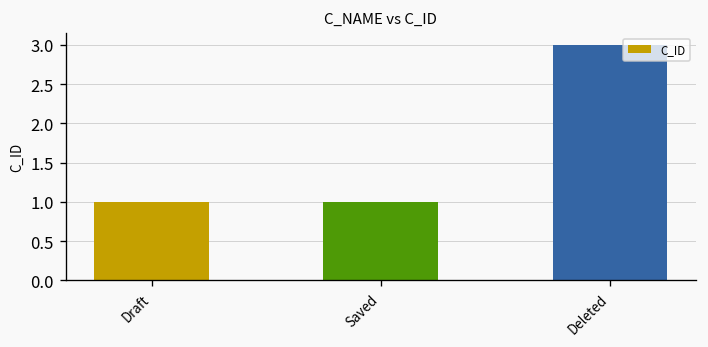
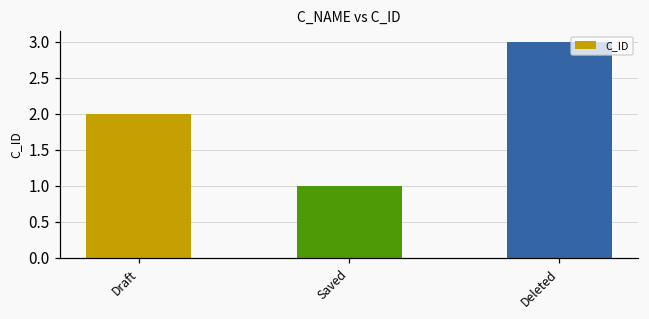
  {
-   "Draft": 1,
+   "Draft": 2,
    "Saved": 1,
    "Deleted": 3
  }
